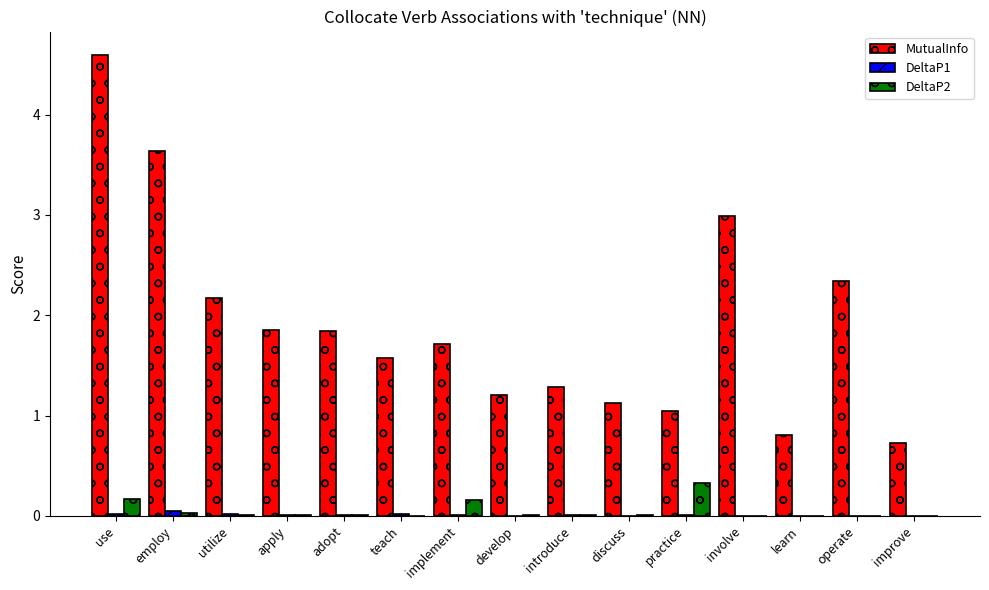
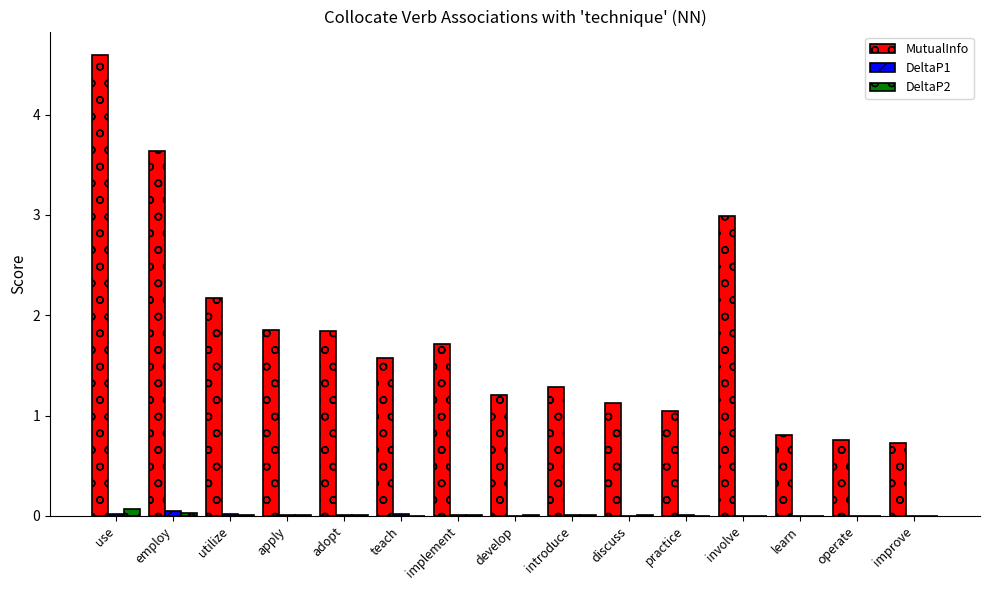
  {
    "MutualInfo": {
      "use": 4.60,
      "employ": 3.64,
      "utilize": 2.17,
      "apply": 1.85,
      "adopt": 1.84,
      "teach": 1.58,
      "implement": 1.72,
      "develop": 1.21,
      "introduce": 1.29,
      "discuss": 1.13,
      "practice": 1.05,
      "involve": 2.99,
      "learn": 0.80,
-     "operate": 2.34,
+     "operate": 0.76,
      "improve": 0.73
    },
    "DeltaP1": {
      "employ": 0.05
    },
    "DeltaP2": {
-     "use": 0.17,
-     "implement": 0.16,
-     "practice": 0.32
+     "use": 0.07,
+     "implement": 0.00,
+     "practice": 0.00
    }
  }
